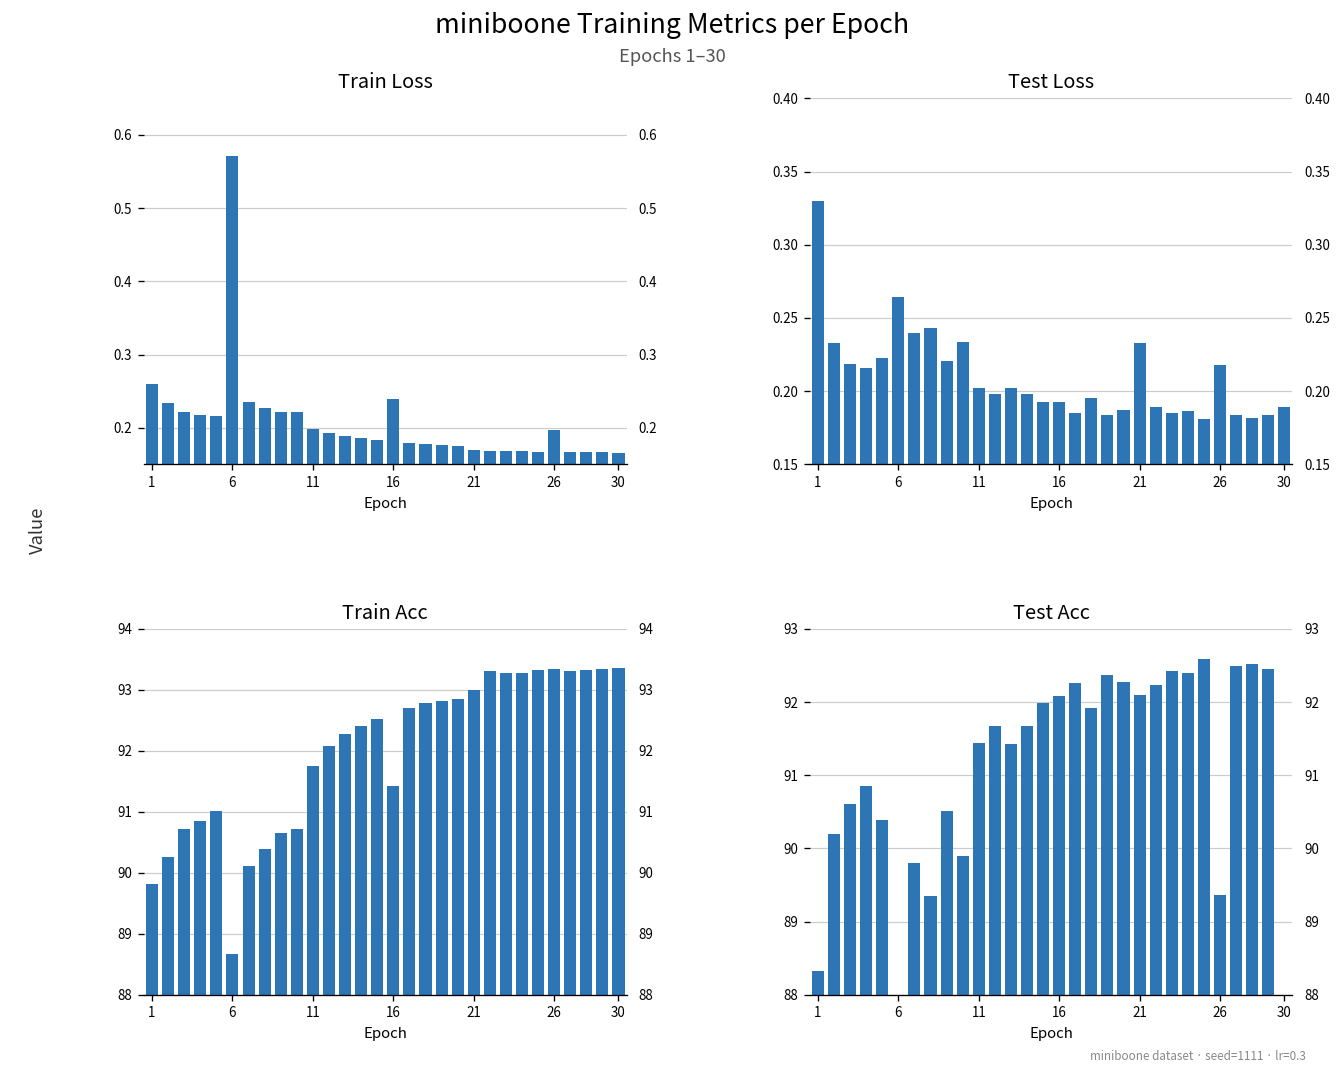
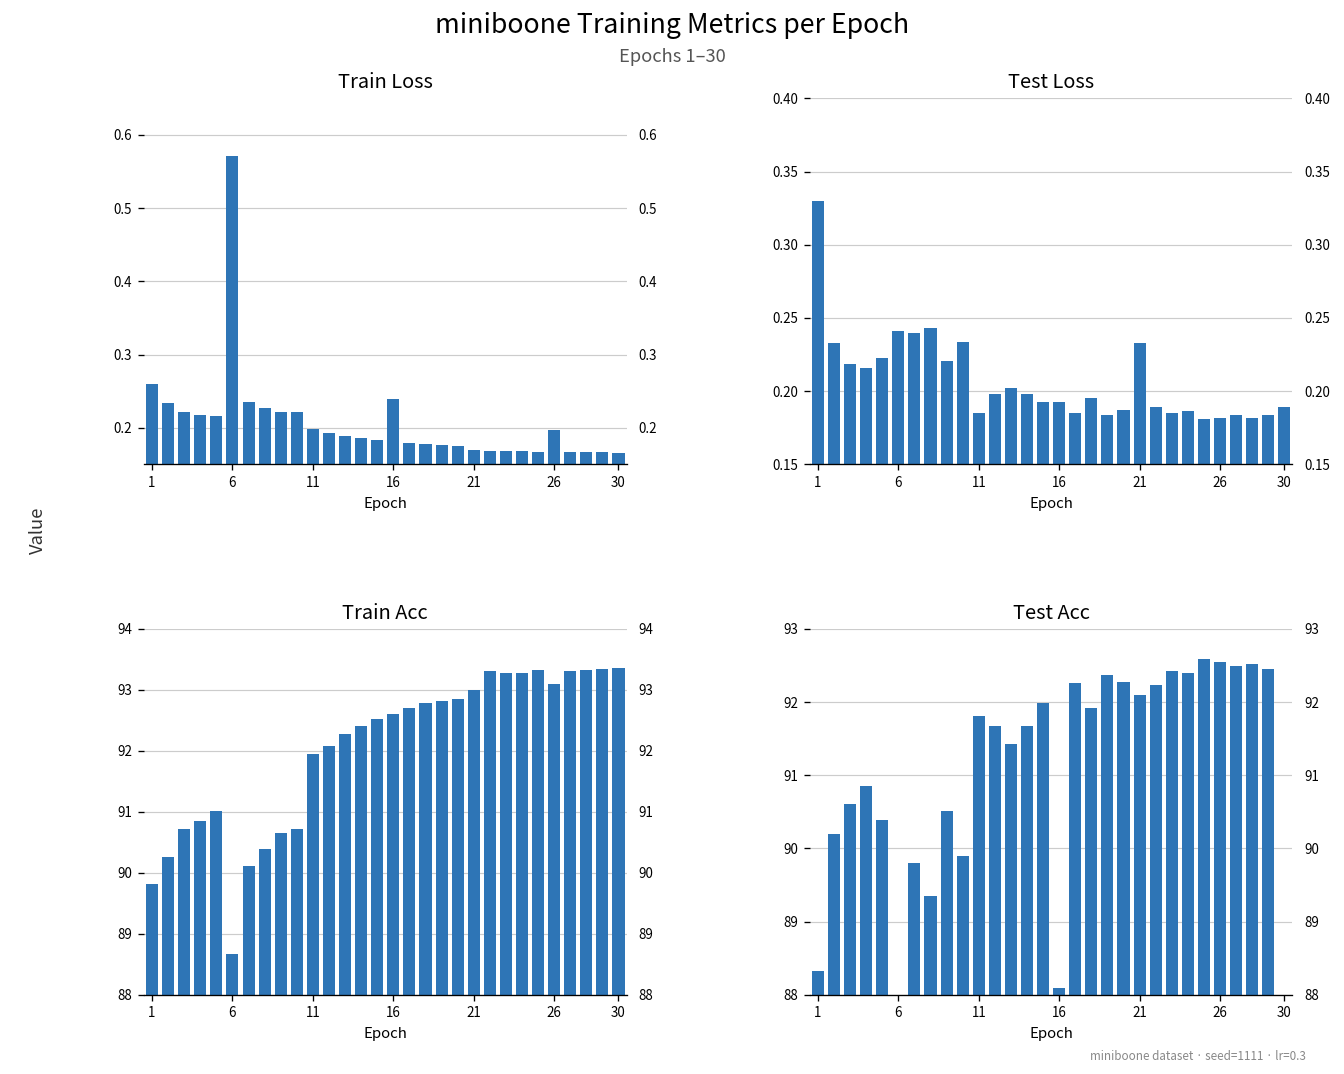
  {
    "Train Loss": {
      "1": 0.26,
      "6": 0.57,
      "11": 0.20,
      "16": 0.24,
      "21": 0.17,
      "26": 0.20,
      "30": 0.17
    },
    "Test Loss": {
      "1": 0.330,
-     "6": 0.264,
-     "11": 0.202,
+     "6": 0.241,
+     "11": 0.185,
      "16": 0.192,
      "21": 0.233,
-     "26": 0.218,
+     "26": 0.182,
      "30": 0.189
    },
    "Train Acc": {
      "1": 89.8,
      "6": 88.7,
-     "11": 91.8,
-     "16": 91.4,
+     "11": 91.9,
+     "16": 92.6,
      "21": 93.0,
-     "26": 93.3,
+     "26": 93.1,
      "30": 93.4
    },
    "Test Acc": {
      "1": 88.3,
-     "11": 91.4,
-     "16": 92.1,
+     "11": 91.8,
+     "16": 88.1,
      "21": 92.1,
-     "26": 89.4
+     "26": 92.5
    }
  }
